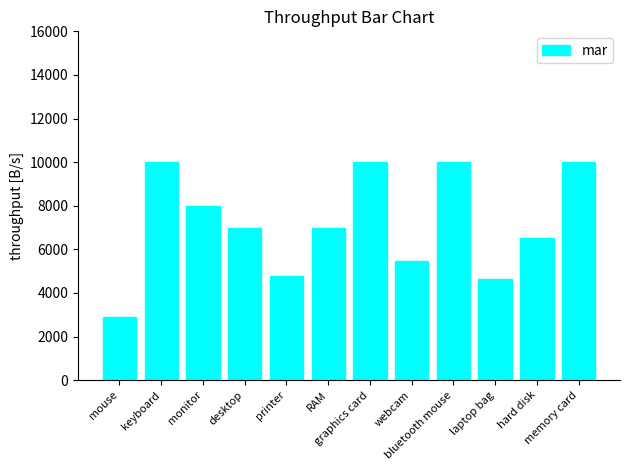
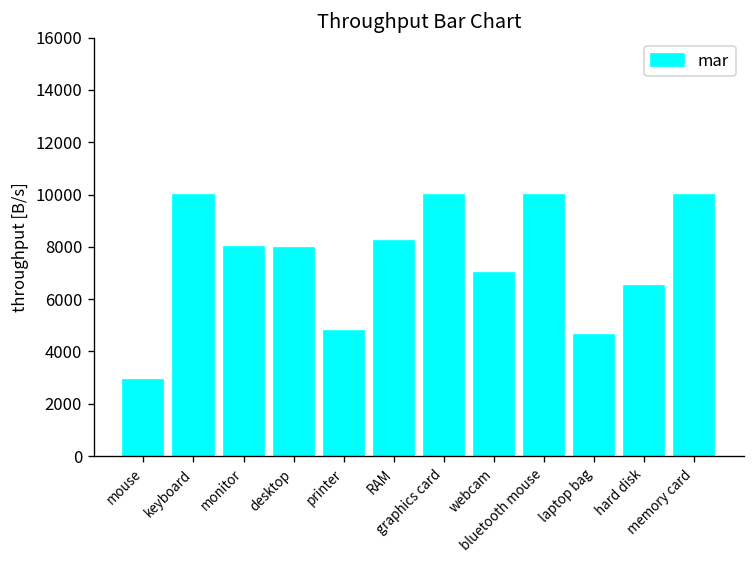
  {
    "mouse": 2900,
    "keyboard": 10000,
    "monitor": 8000,
-   "desktop": 7000,
+   "desktop": 8000,
    "printer": 4800,
-   "RAM": 7000,
+   "RAM": 8200,
    "graphics card": 10000,
-   "webcam": 5500,
+   "webcam": 7000,
    "bluetooth mouse": 10000,
    "laptop bag": 4600,
    "hard disk": 6500,
    "memory card": 10000
  }
